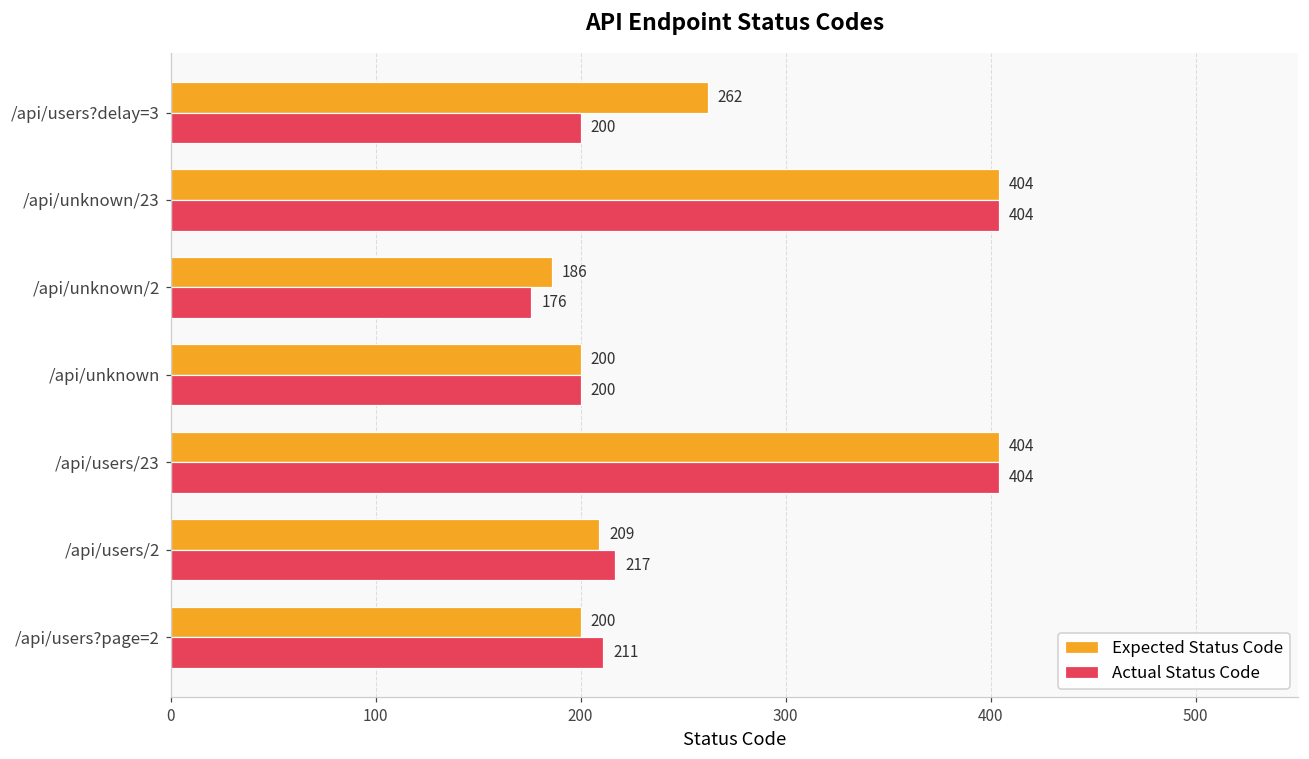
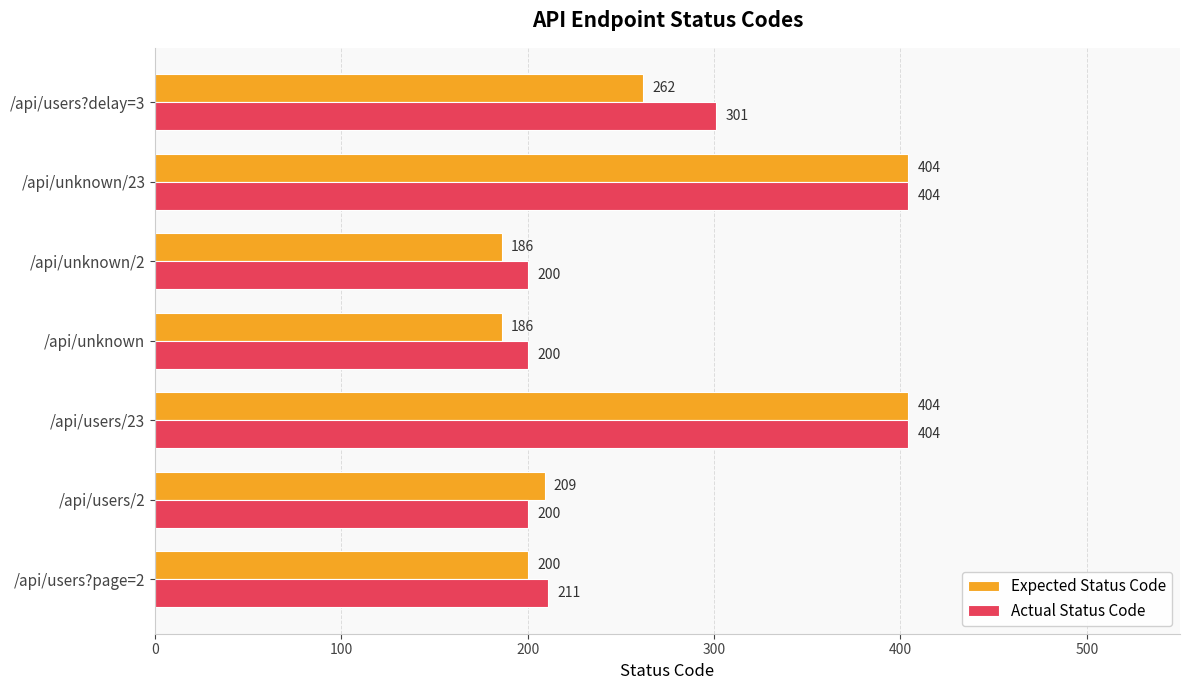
  {
    "Expected Status Code": {
      "/api/users?delay=3": 262,
      "/api/unknown/23": 404,
      "/api/unknown/2": 186,
-     "/api/unknown": 200,
+     "/api/unknown": 186,
      "/api/users/23": 404,
      "/api/users/2": 209,
      "/api/users?page=2": 200
    },
    "Actual Status Code": {
-     "/api/users?delay=3": 200,
+     "/api/users?delay=3": 301,
      "/api/unknown/23": 404,
-     "/api/unknown/2": 176,
+     "/api/unknown/2": 200,
      "/api/unknown": 200,
      "/api/users/23": 404,
-     "/api/users/2": 217,
+     "/api/users/2": 200,
      "/api/users?page=2": 211
    }
  }
